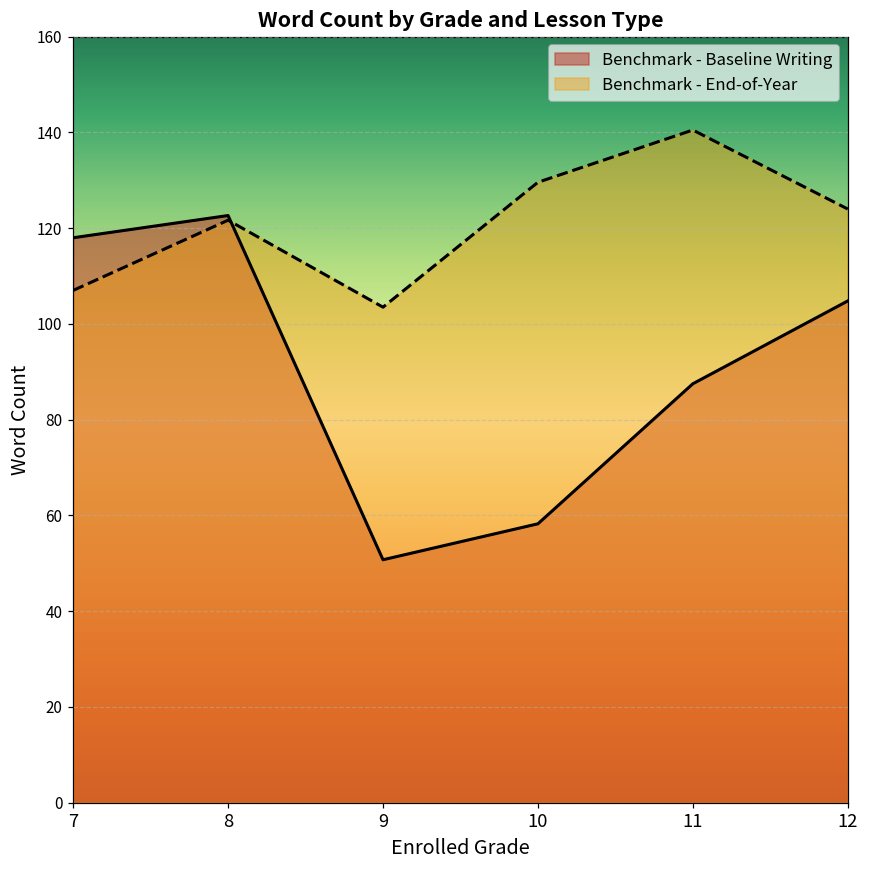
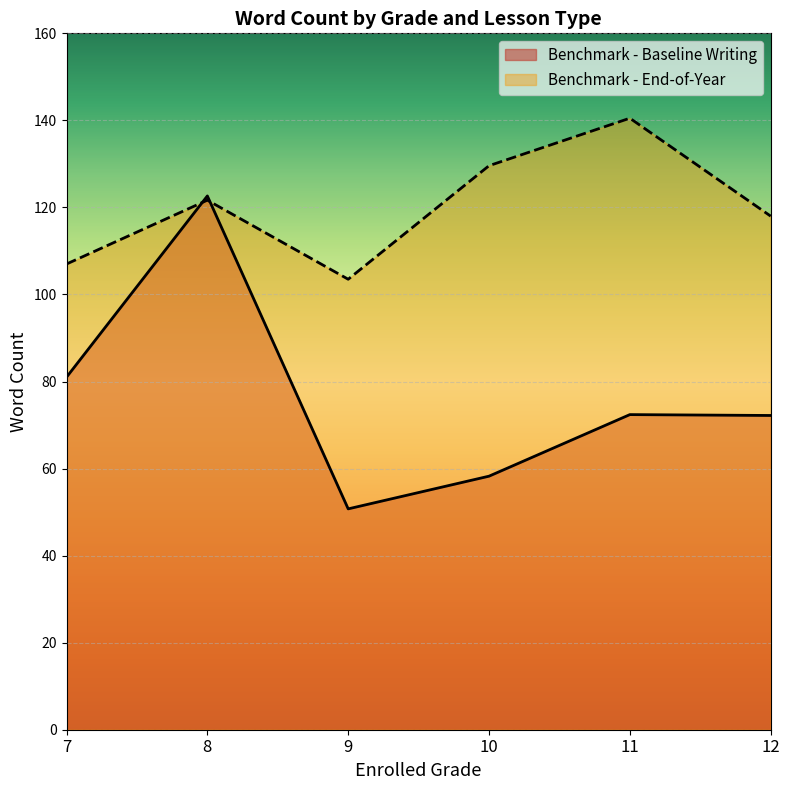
  {
    "Benchmark - Baseline Writing": {
-     "7": 118,
+     "7": 81,
      "8": 123,
      "9": 51,
      "10": 58,
-     "11": 88,
-     "12": 105
+     "11": 72,
+     "12": 72
    },
    "Benchmark - End-of-Year": {
      "7": 107,
      "8": 122,
      "9": 104,
      "10": 130,
      "11": 141,
-     "12": 124
+     "12": 118
    }
  }
